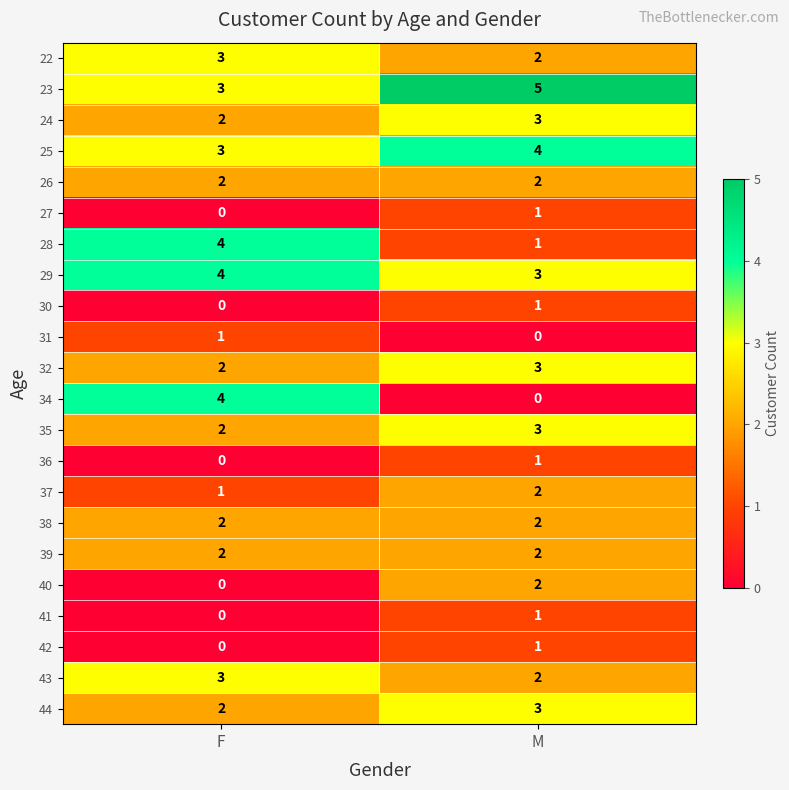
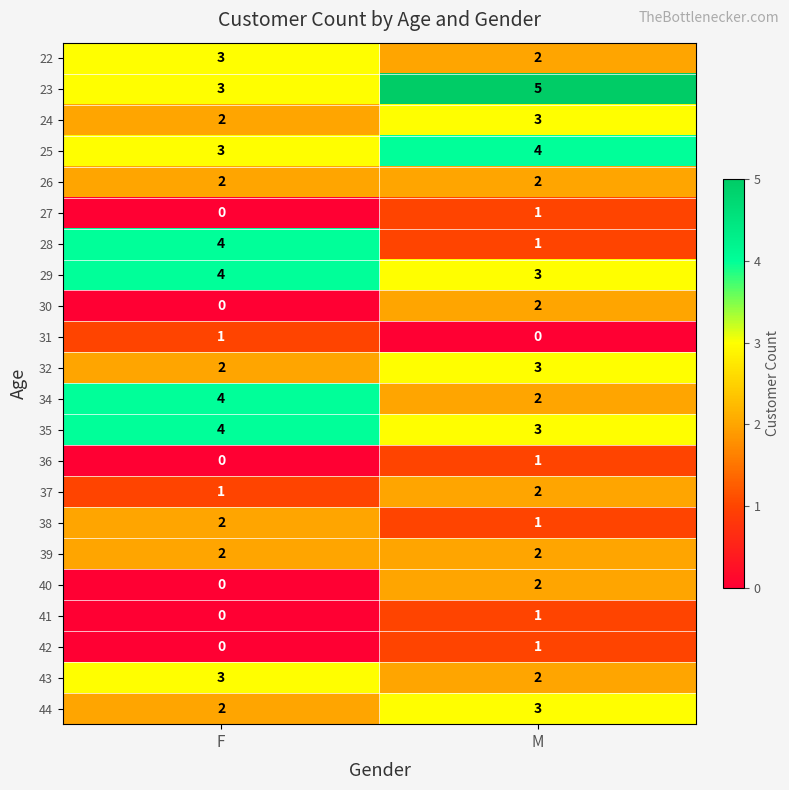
  {
    "22": {
      "F": 3,
      "M": 2
    },
    "23": {
      "F": 3,
      "M": 5
    },
    "24": {
      "F": 2,
      "M": 3
    },
    "25": {
      "F": 3,
      "M": 4
    },
    "26": {
      "F": 2,
      "M": 2
    },
    "27": {
      "F": 0,
      "M": 1
    },
    "28": {
      "F": 4,
      "M": 1
    },
    "29": {
      "F": 4,
      "M": 3
    },
    "30": {
      "F": 0,
-     "M": 1
+     "M": 2
    },
    "31": {
      "F": 1,
      "M": 0
    },
    "32": {
      "F": 2,
      "M": 3
    },
    "34": {
      "F": 4,
-     "M": 0
+     "M": 2
    },
    "35": {
-     "F": 2,
+     "F": 4,
      "M": 3
    },
    "36": {
      "F": 0,
      "M": 1
    },
    "37": {
      "F": 1,
      "M": 2
    },
    "38": {
      "F": 2,
-     "M": 2
+     "M": 1
    },
    "39": {
      "F": 2,
      "M": 2
    },
    "40": {
      "F": 0,
      "M": 2
    },
    "41": {
      "F": 0,
      "M": 1
    },
    "42": {
      "F": 0,
      "M": 1
    },
    "43": {
      "F": 3,
      "M": 2
    },
    "44": {
      "F": 2,
      "M": 3
    }
  }
